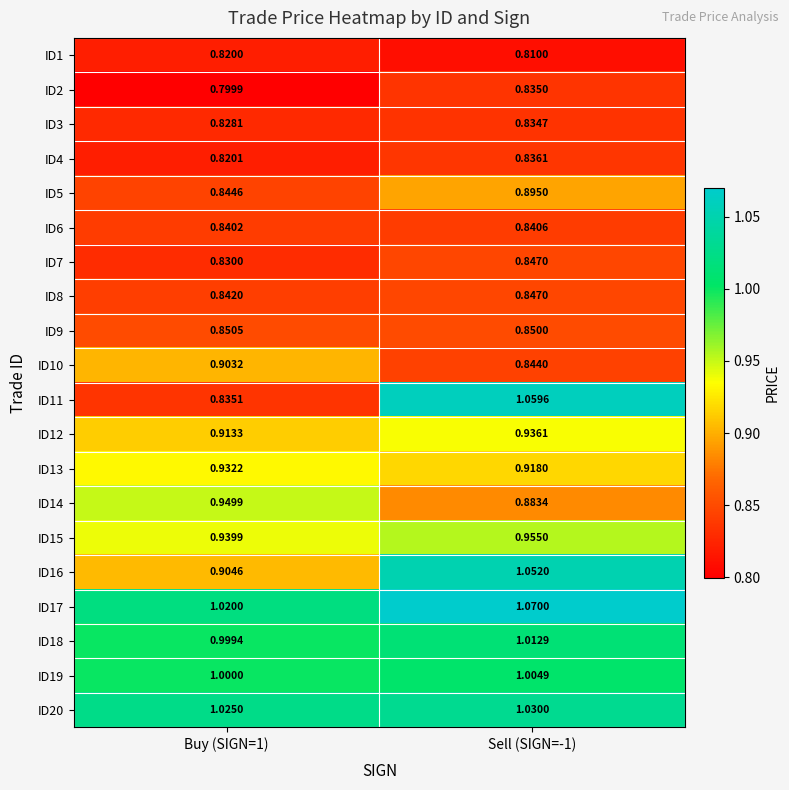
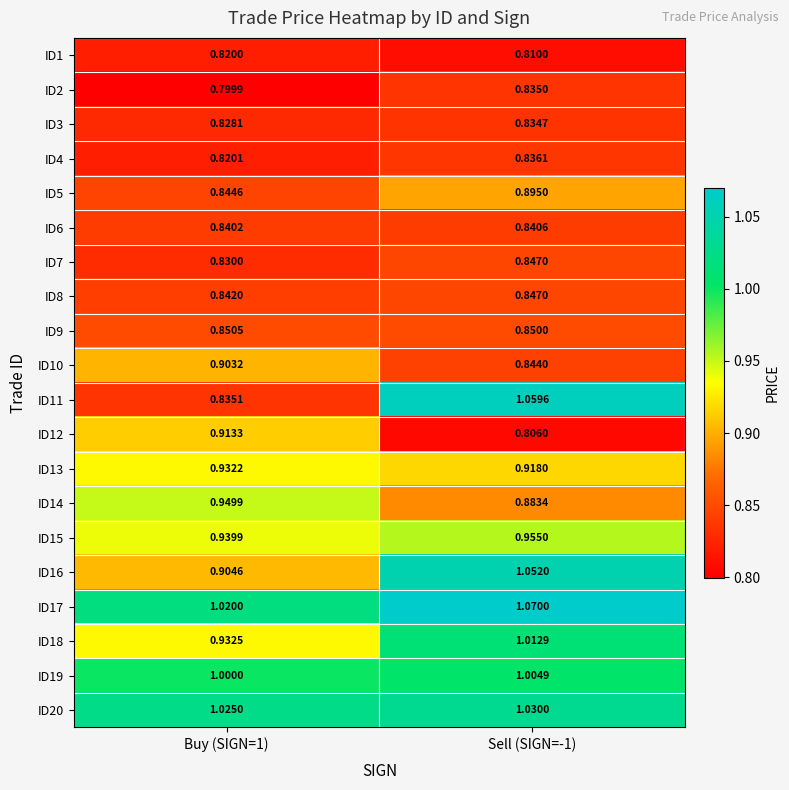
  {
    "ID1": {
      "Buy (SIGN=1)": 0.8200,
      "Sell (SIGN=-1)": 0.8100
    },
    "ID2": {
      "Buy (SIGN=1)": 0.7999,
      "Sell (SIGN=-1)": 0.8350
    },
    "ID3": {
      "Buy (SIGN=1)": 0.8281,
      "Sell (SIGN=-1)": 0.8347
    },
    "ID4": {
      "Buy (SIGN=1)": 0.8201,
      "Sell (SIGN=-1)": 0.8361
    },
    "ID5": {
      "Buy (SIGN=1)": 0.8446,
      "Sell (SIGN=-1)": 0.8950
    },
    "ID6": {
      "Buy (SIGN=1)": 0.8402,
      "Sell (SIGN=-1)": 0.8406
    },
    "ID7": {
      "Buy (SIGN=1)": 0.8300,
      "Sell (SIGN=-1)": 0.8470
    },
    "ID8": {
      "Buy (SIGN=1)": 0.8420,
      "Sell (SIGN=-1)": 0.8470
    },
    "ID9": {
      "Buy (SIGN=1)": 0.8505,
      "Sell (SIGN=-1)": 0.8500
    },
    "ID10": {
      "Buy (SIGN=1)": 0.9032,
      "Sell (SIGN=-1)": 0.8440
    },
    "ID11": {
      "Buy (SIGN=1)": 0.8351,
      "Sell (SIGN=-1)": 1.0596
    },
    "ID12": {
      "Buy (SIGN=1)": 0.9133,
-     "Sell (SIGN=-1)": 0.9361
+     "Sell (SIGN=-1)": 0.8060
    },
    "ID13": {
      "Buy (SIGN=1)": 0.9322,
      "Sell (SIGN=-1)": 0.9180
    },
    "ID14": {
      "Buy (SIGN=1)": 0.9499,
      "Sell (SIGN=-1)": 0.8834
    },
    "ID15": {
      "Buy (SIGN=1)": 0.9399,
      "Sell (SIGN=-1)": 0.9550
    },
    "ID16": {
      "Buy (SIGN=1)": 0.9046,
      "Sell (SIGN=-1)": 1.0520
    },
    "ID17": {
      "Buy (SIGN=1)": 1.0200,
      "Sell (SIGN=-1)": 1.0700
    },
    "ID18": {
-     "Buy (SIGN=1)": 0.9994,
+     "Buy (SIGN=1)": 0.9325,
      "Sell (SIGN=-1)": 1.0129
    },
    "ID19": {
      "Buy (SIGN=1)": 1.0000,
      "Sell (SIGN=-1)": 1.0049
    },
    "ID20": {
      "Buy (SIGN=1)": 1.0250,
      "Sell (SIGN=-1)": 1.0300
    }
  }
